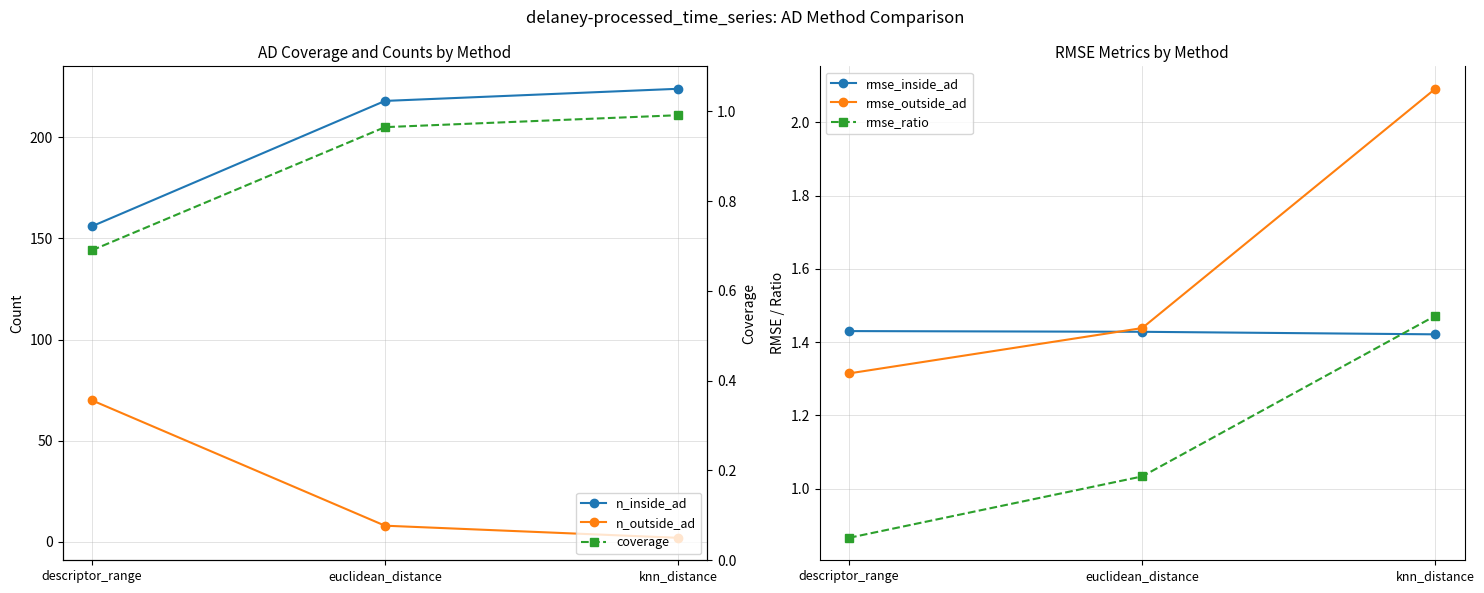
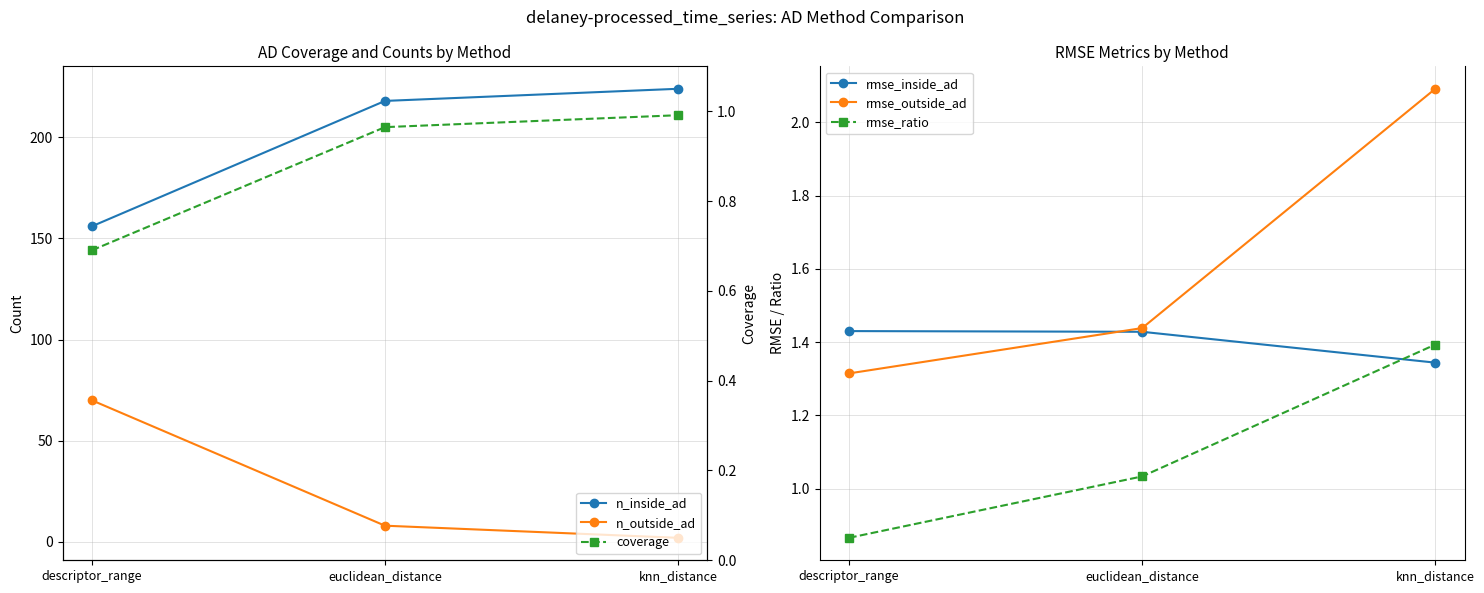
  {
    "RMSE Metrics by Method": {
      "rmse_inside_ad": {
        "descriptor_range": 1.43,
        "euclidean_distance": 1.43,
-       "knn_distance": 1.42
+       "knn_distance": 1.34
      },
      "rmse_outside_ad": {
        "descriptor_range": 1.31,
        "euclidean_distance": 1.44,
        "knn_distance": 2.09
      },
      "rmse_ratio": {
        "descriptor_range": 0.87,
        "euclidean_distance": 1.03,
-       "knn_distance": 1.47
+       "knn_distance": 1.39
      }
    }
  }
